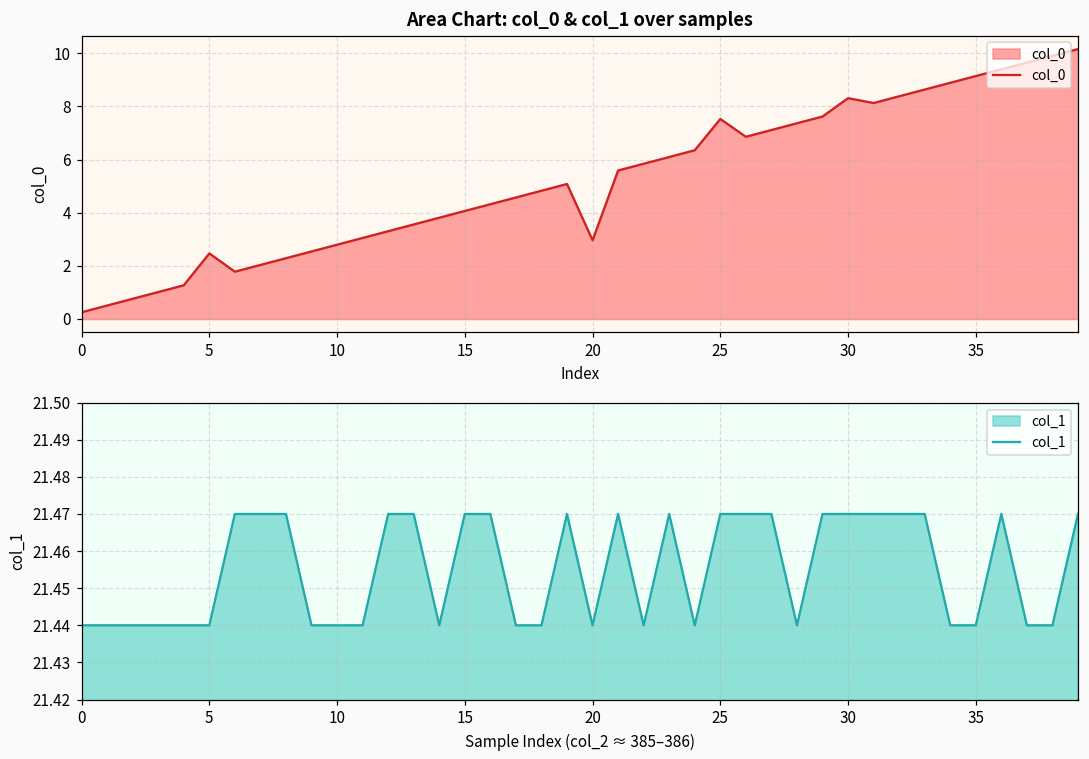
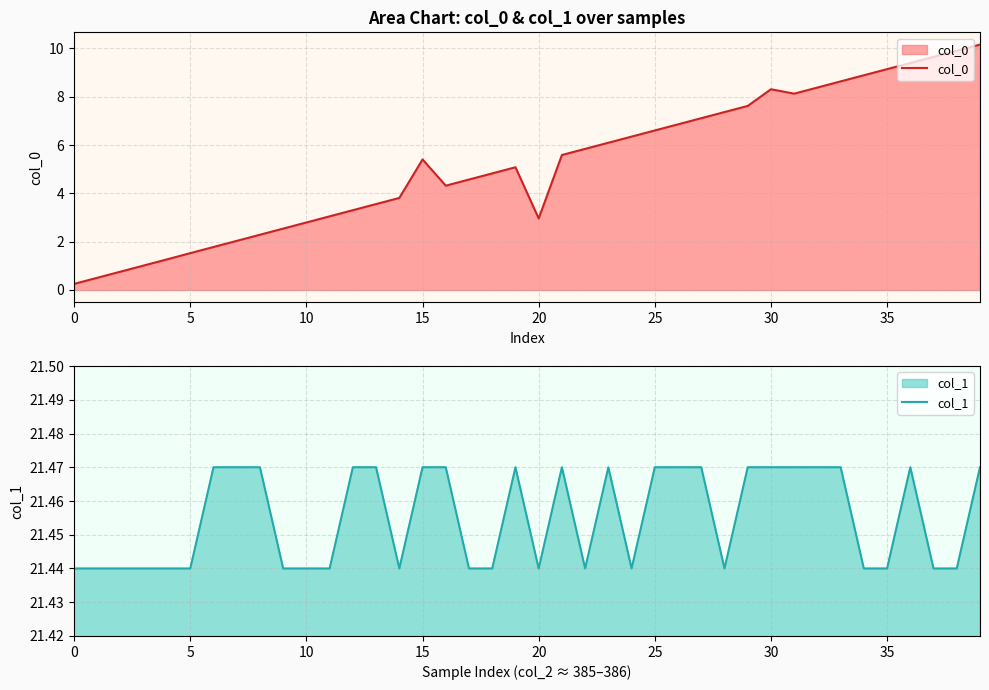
  {
    "Area Chart: col_0 & col_1 over samples": {
      "0": 0.3,
-     "5": 2.5,
+     "5": 1.5,
      "10": 2.8,
-     "15": 4.1,
+     "15": 5.4,
      "20": 3.0,
-     "25": 7.5,
+     "25": 6.6,
      "30": 8.3,
      "35": 9.1
    }
  }
